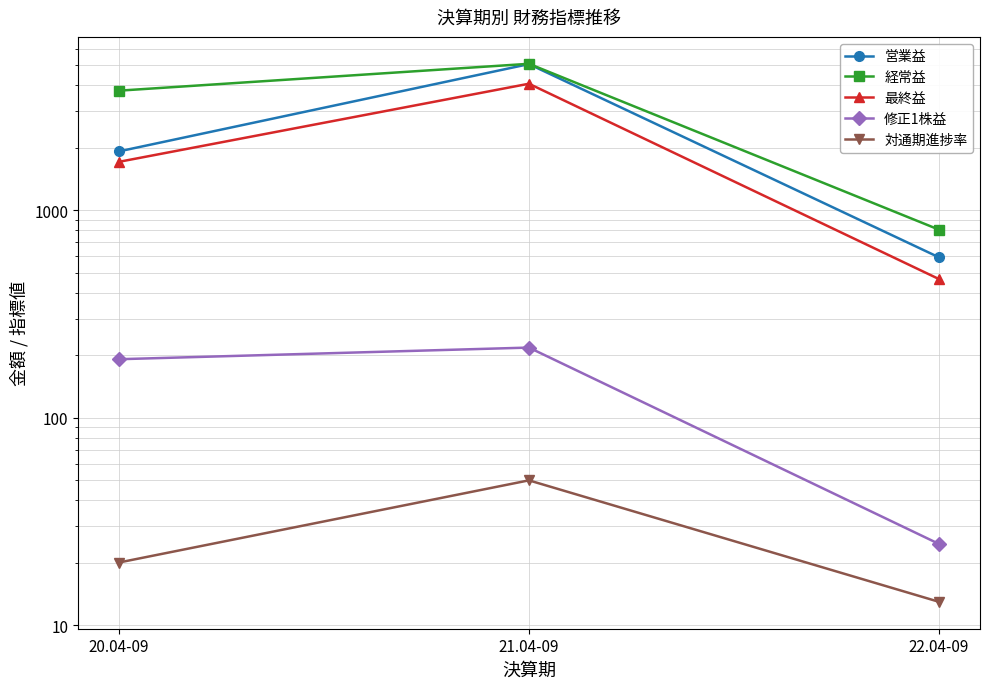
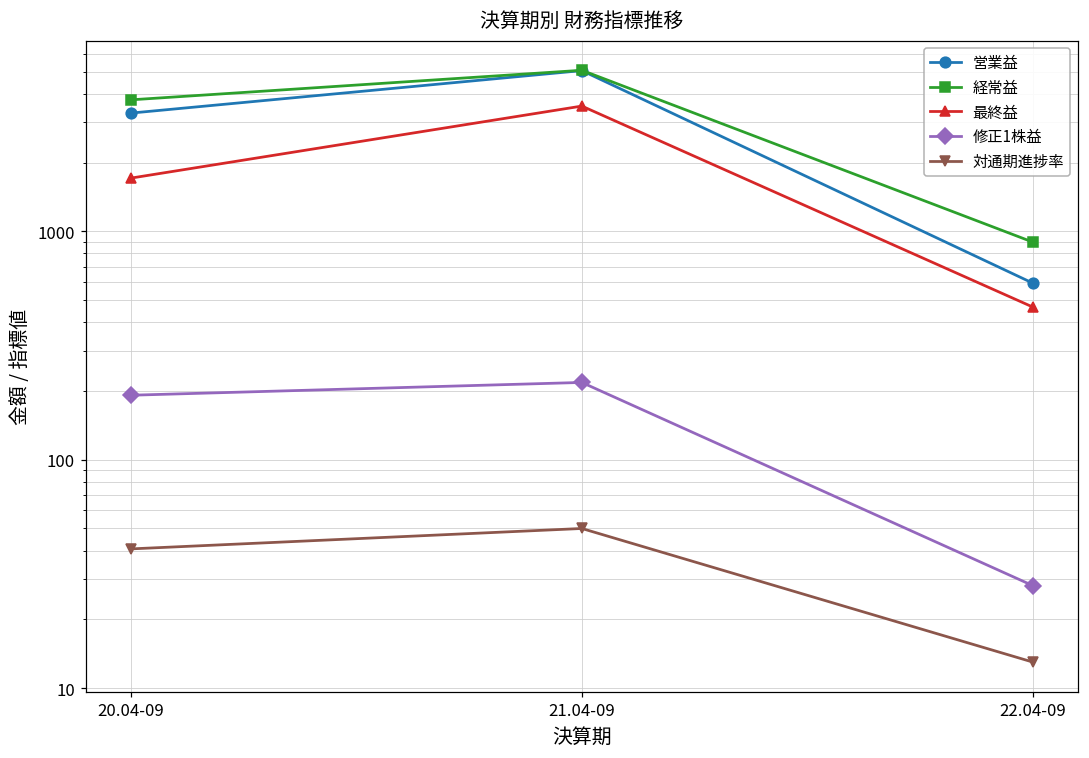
  {
    "営業益": {
-     "20.04-09": 1900,
+     "20.04-09": 3300,
      "22.04-09": 590
    },
    "経常益": {
      "20.04-09": 3800,
-     "22.04-09": 810
+     "22.04-09": 900
    },
    "最終益": {
      "20.04-09": 1700,
-     "21.04-09": 4100,
+     "21.04-09": 3500,
      "22.04-09": 470
    },
    "修正1株益": {
      "20.04-09": 190,
      "21.04-09": 220,
-     "22.04-09": 25
+     "22.04-09": 28
    },
    "対通期進捗率": {
-     "20.04-09": 20,
+     "20.04-09": 41,
      "21.04-09": 50,
      "22.04-09": 13
    }
  }
